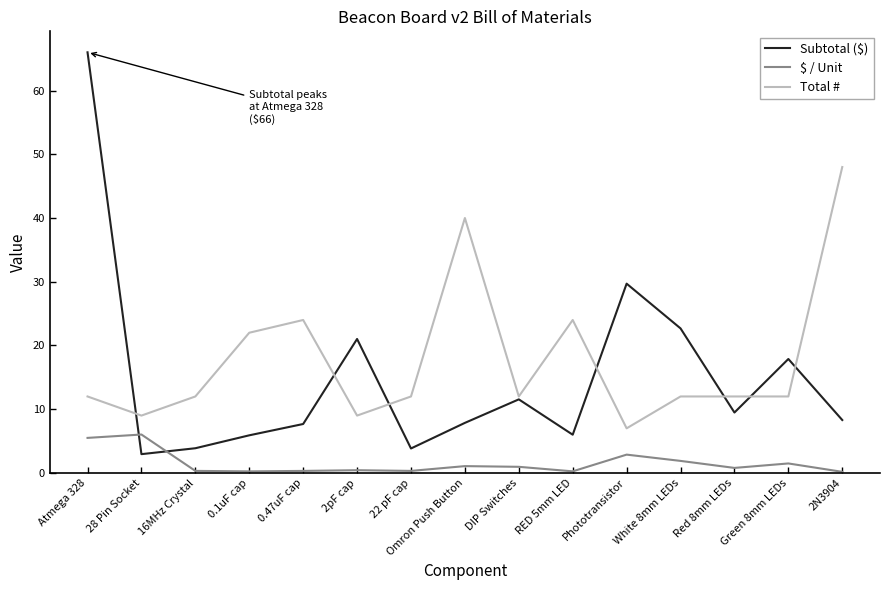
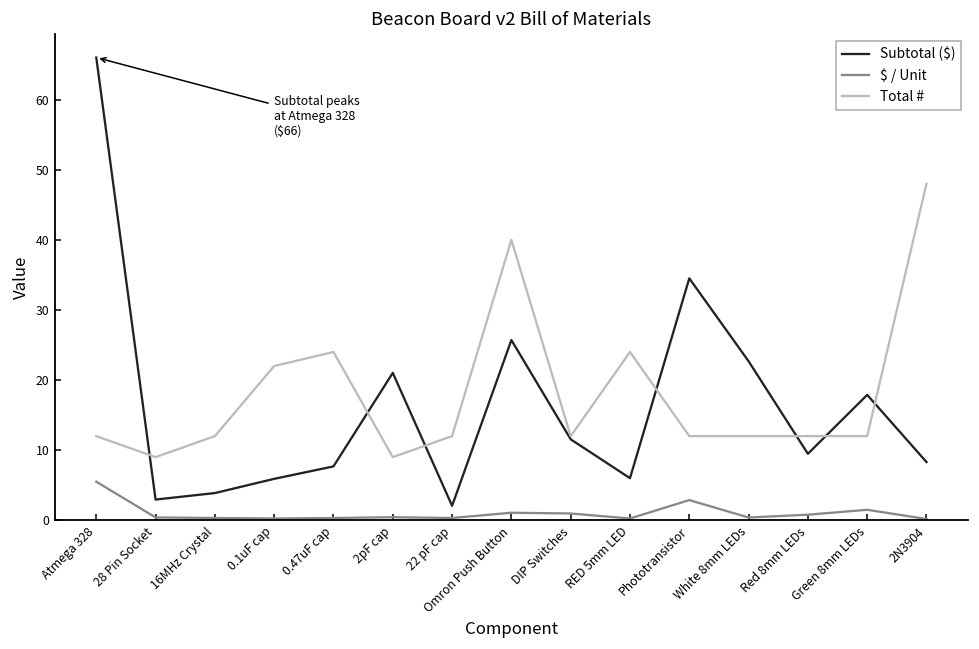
  {
    "Subtotal ($)": {
      "28 Pin Socket": 3,
      "16MHz Crystal": 4,
      "0.1uF cap": 6,
      "0.47uF cap": 8,
      "2pF cap": 21,
-     "22 pF cap": 4,
-     "Omron Push Button": 8,
+     "22 pF cap": 2,
+     "Omron Push Button": 26,
      "DIP Switches": 12,
      "RED 5mm LED": 6,
-     "Phototransistor": 30,
+     "Phototransistor": 35,
      "White 8mm LEDs": 23,
      "Red 8mm LEDs": 9,
      "Green 8mm LEDs": 18,
      "2N3904": 8
    },
    "$ / Unit": {
      "Atmega 328": 6,
-     "28 Pin Socket": 6,
+     "28 Pin Socket": 0,
      "16MHz Crystal": 0,
      "0.1uF cap": 0,
      "0.47uF cap": 0,
      "2pF cap": 0,
      "22 pF cap": 0,
      "Omron Push Button": 1,
      "DIP Switches": 1,
      "RED 5mm LED": 0,
      "Phototransistor": 3,
-     "White 8mm LEDs": 2,
+     "White 8mm LEDs": 0,
      "Red 8mm LEDs": 1,
      "Green 8mm LEDs": 1,
      "2N3904": 0
    },
    "Total #": {
      "Atmega 328": 12,
      "28 Pin Socket": 9,
      "16MHz Crystal": 12,
      "0.1uF cap": 22,
      "0.47uF cap": 24,
      "2pF cap": 9,
      "22 pF cap": 12,
      "Omron Push Button": 40,
      "DIP Switches": 12,
      "RED 5mm LED": 24,
-     "Phototransistor": 7,
+     "Phototransistor": 12,
      "White 8mm LEDs": 12,
      "Red 8mm LEDs": 12,
      "Green 8mm LEDs": 12,
      "2N3904": 48
    }
  }
